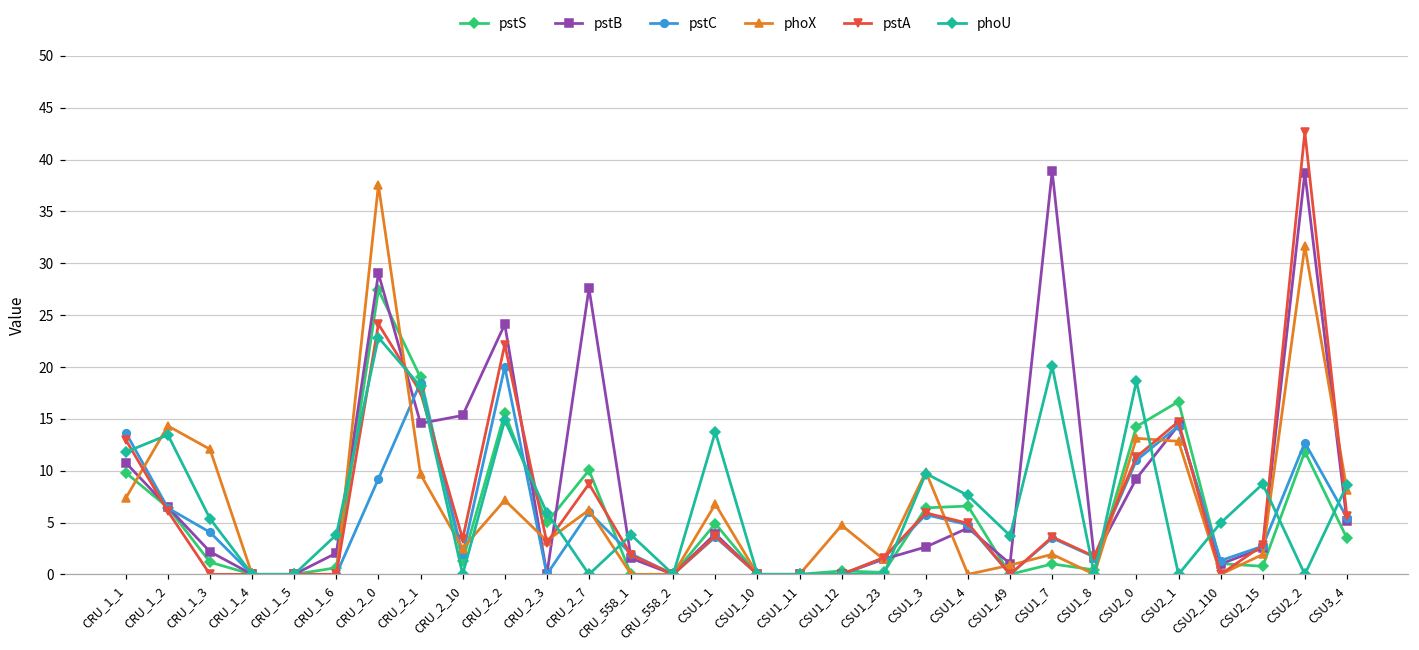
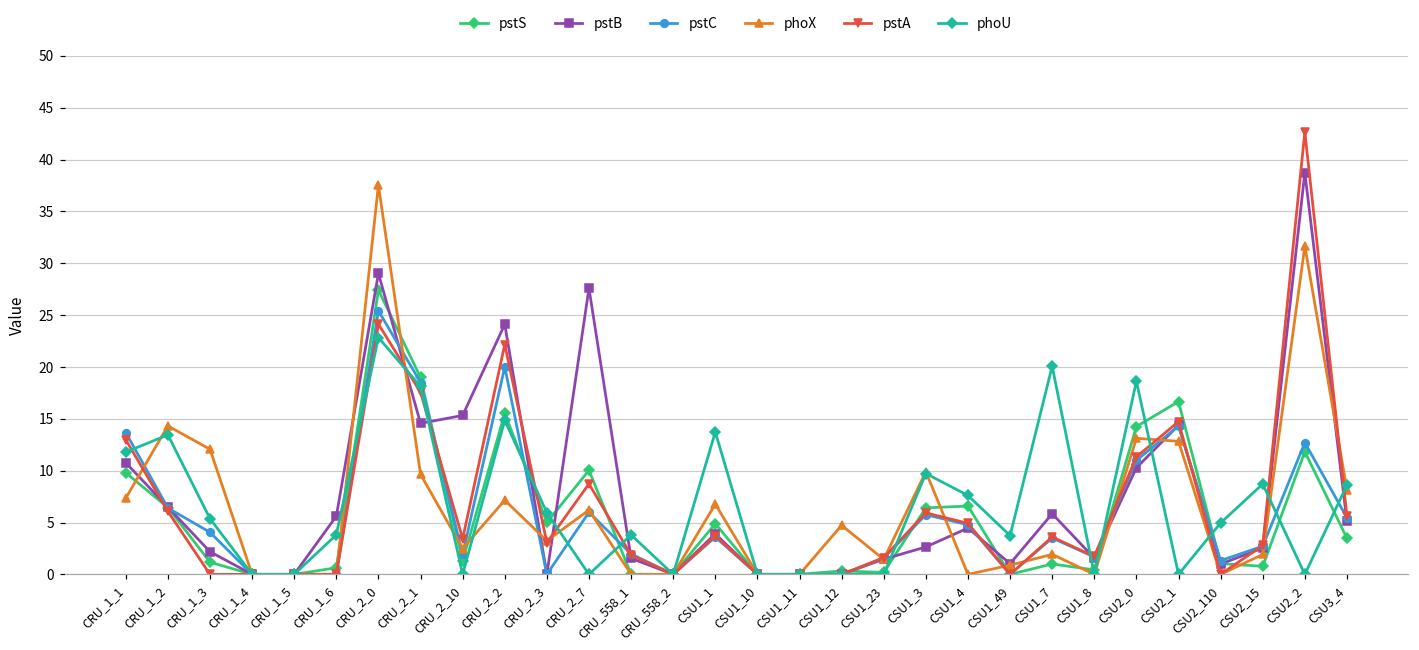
  {
    "pstB": {
      "CRU_1_1": 11,
      "CRU_1_3": 2,
-     "CRU_1_6": 2,
+     "CRU_1_6": 6,
      "CRU_2_0": 29,
      "CRU_2_1": 15,
      "CRU_2_10": 15,
      "CRU_2_2": 24,
      "CRU_2_7": 28,
      "CRU_558_1": 2,
      "CSU1_3": 3,
      "CSU1_4": 4,
-     "CSU1_7": 39,
-     "CSU2_0": 9,
+     "CSU1_7": 6,
+     "CSU2_0": 10,
      "CSU2_2": 39,
      "CSU3_4": 5
    },
    "pstC": {
      "CRU_1_1": 14,
      "CRU_1_3": 4,
-     "CRU_2_0": 9,
+     "CRU_2_0": 25,
      "CRU_2_1": 19,
      "CRU_2_10": 2,
      "CRU_2_2": 20,
      "CSU2_0": 11,
      "CSU2_110": 1,
      "CSU2_2": 13
    }
  }
